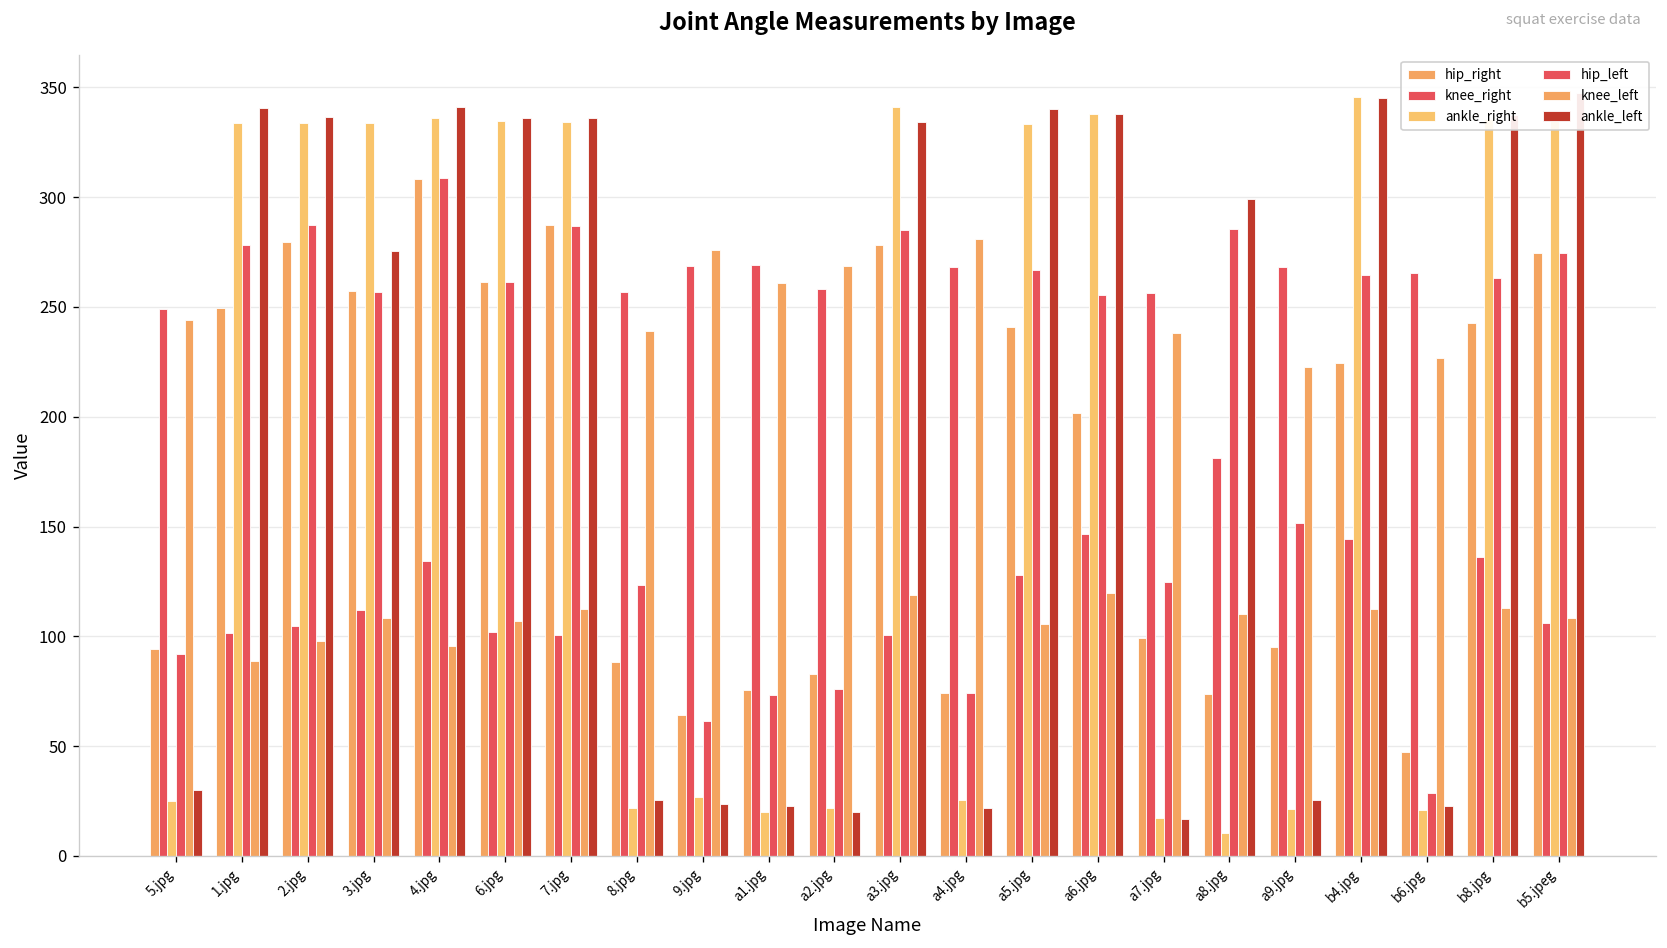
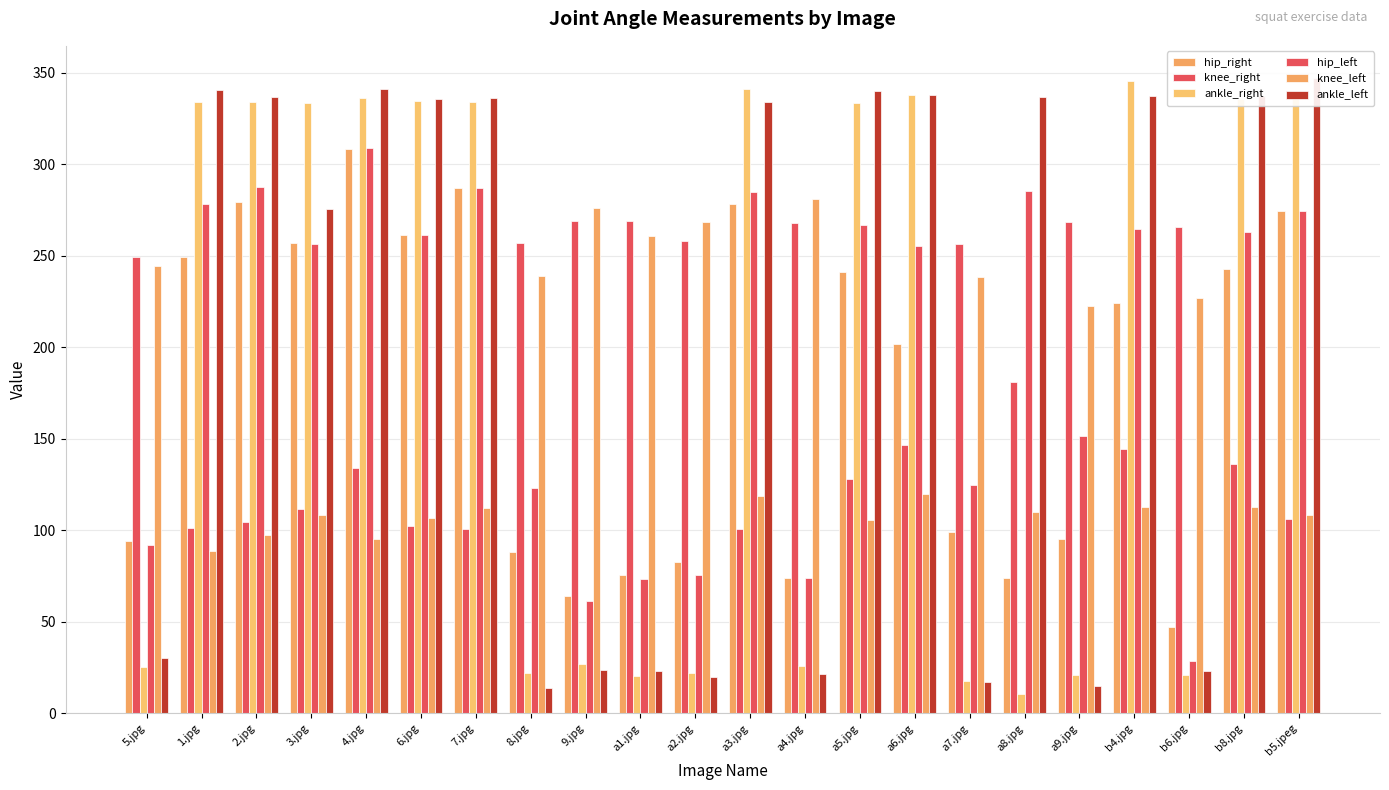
  {
    "ankle_left": {
      "5.jpg": 30,
      "1.jpg": 341,
      "2.jpg": 337,
      "3.jpg": 276,
      "4.jpg": 341,
      "6.jpg": 336,
      "7.jpg": 336,
-     "8.jpg": 25,
+     "8.jpg": 14,
      "9.jpg": 24,
      "a1.jpg": 23,
      "a2.jpg": 20,
      "a3.jpg": 334,
      "a4.jpg": 22,
      "a5.jpg": 340,
      "a6.jpg": 338,
      "a7.jpg": 17,
-     "a8.jpg": 299,
-     "a9.jpg": 26,
-     "b4.jpg": 345,
+     "a8.jpg": 337,
+     "a9.jpg": 15,
+     "b4.jpg": 338,
      "b6.jpg": 23
    }
  }
